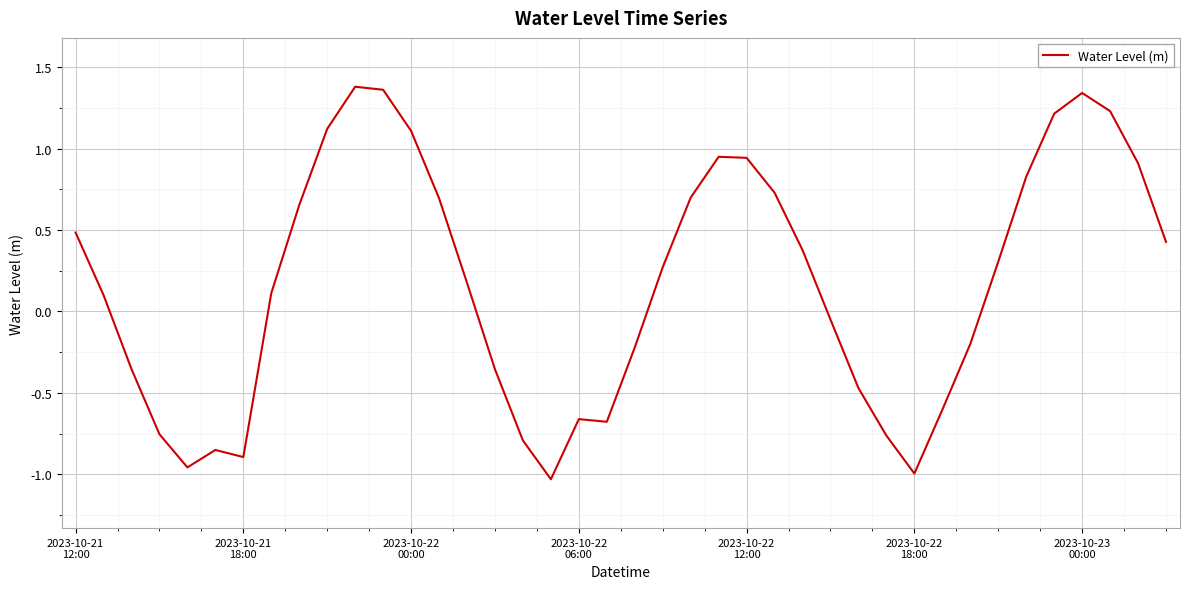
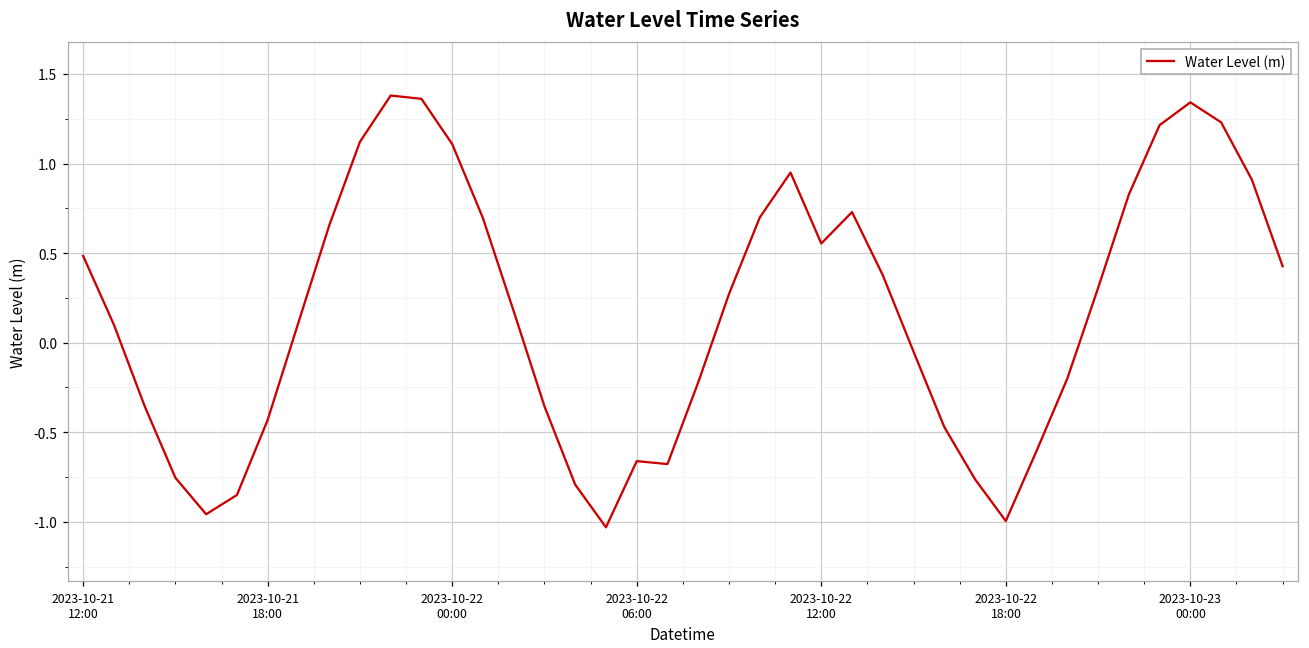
  {
    "2023-10-21 12:00": 0.48,
-   "2023-10-21 18:00": -0.89,
+   "2023-10-21 18:00": -0.43,
    "2023-10-22 00:00": 1.11,
    "2023-10-22 06:00": -0.66,
-   "2023-10-22 12:00": 0.94,
+   "2023-10-22 12:00": 0.55,
    "2023-10-22 18:00": -1.00,
    "2023-10-23 00:00": 1.34
  }
